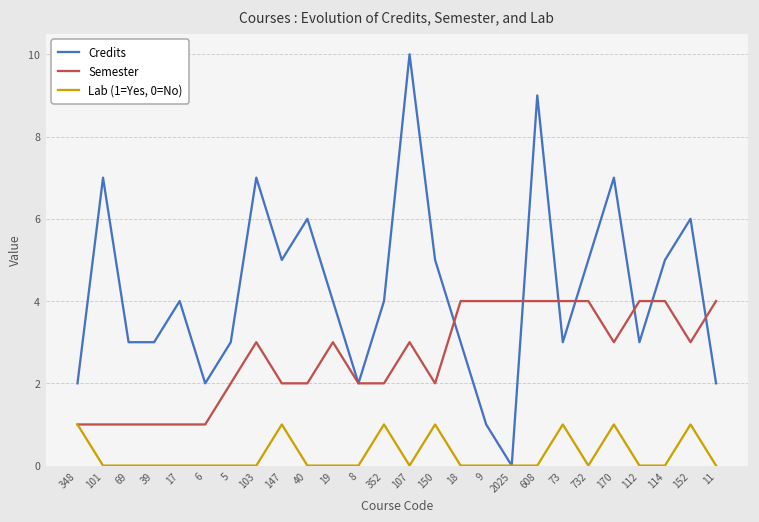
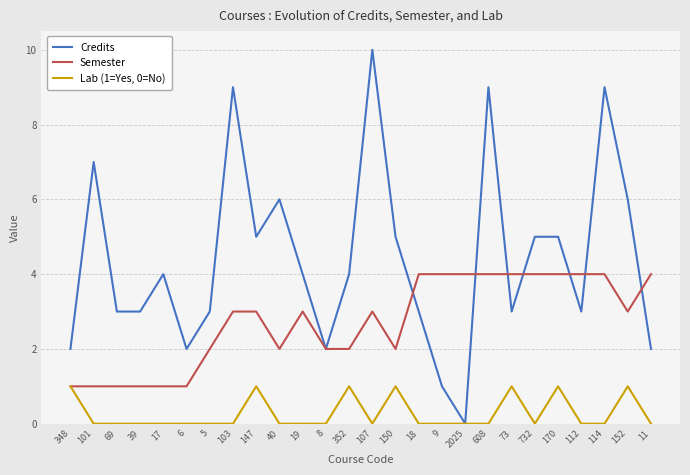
  {
    "Credits": {
      "348": 2,
      "101": 7,
      "69": 3,
      "39": 3,
      "17": 4,
      "6": 2,
      "5": 3,
-     "103": 7,
+     "103": 9,
      "147": 5,
      "40": 6,
      "19": 4,
      "352": 4,
      "107": 10,
      "150": 5,
      "18": 3,
      "9": 1,
      "608": 9,
      "73": 3,
      "732": 5,
-     "170": 7,
+     "170": 5,
      "112": 3,
-     "114": 5,
+     "114": 9,
      "152": 6,
      "11": 2
    },
    "Semester": {
      "101": 1,
      "69": 1,
      "39": 1,
      "17": 1,
      "6": 1,
      "5": 2,
      "103": 3,
-     "147": 2,
+     "147": 3,
      "40": 2,
      "19": 3,
      "352": 2,
      "107": 3,
      "150": 2,
      "18": 4,
      "9": 4,
      "2025": 4,
      "608": 4,
      "73": 4,
      "732": 4,
-     "170": 3,
+     "170": 4,
      "112": 4,
      "114": 4,
      "152": 3,
      "11": 4
    },
    "Lab (1=Yes, 0=No)": {
      "101": 0,
      "69": 0,
      "39": 0,
      "17": 0,
      "6": 0,
      "5": 0,
      "103": 0,
      "147": 1,
      "40": 0,
      "19": 0,
      "8": 0,
      "352": 1,
      "107": 0,
      "150": 1,
      "18": 0,
      "9": 0,
      "608": 0,
      "73": 1,
      "732": 0,
      "170": 1,
      "112": 0,
      "114": 0,
      "152": 1,
      "11": 0
    }
  }
